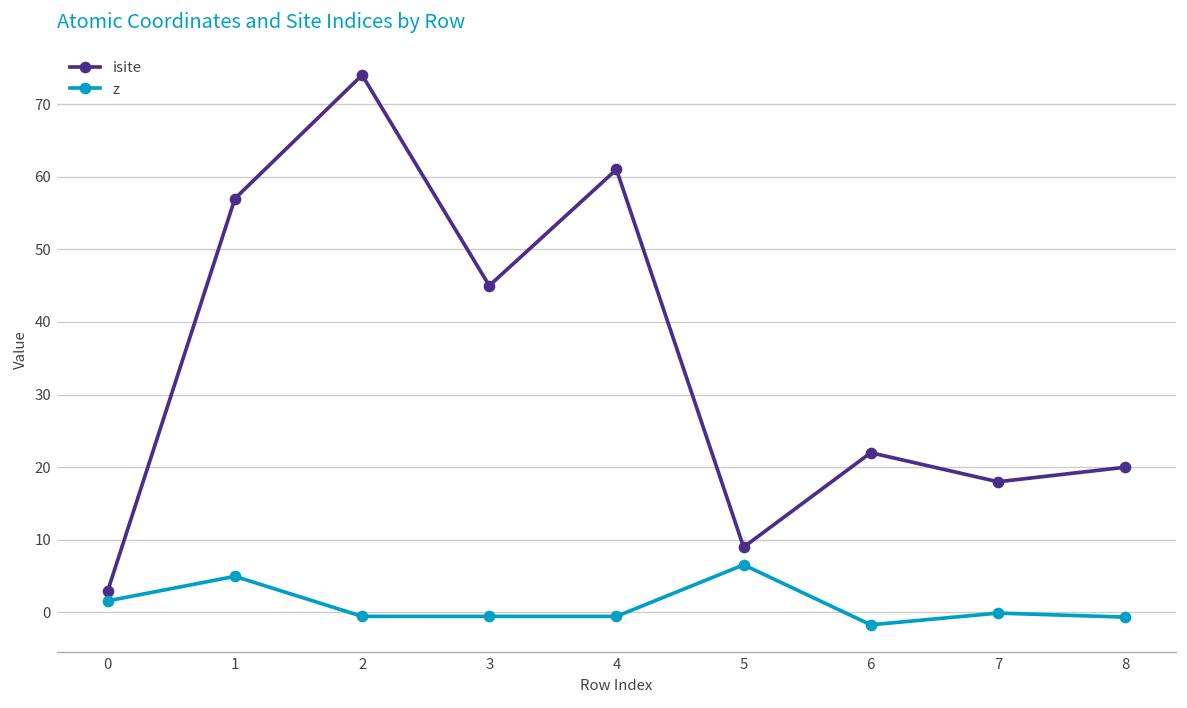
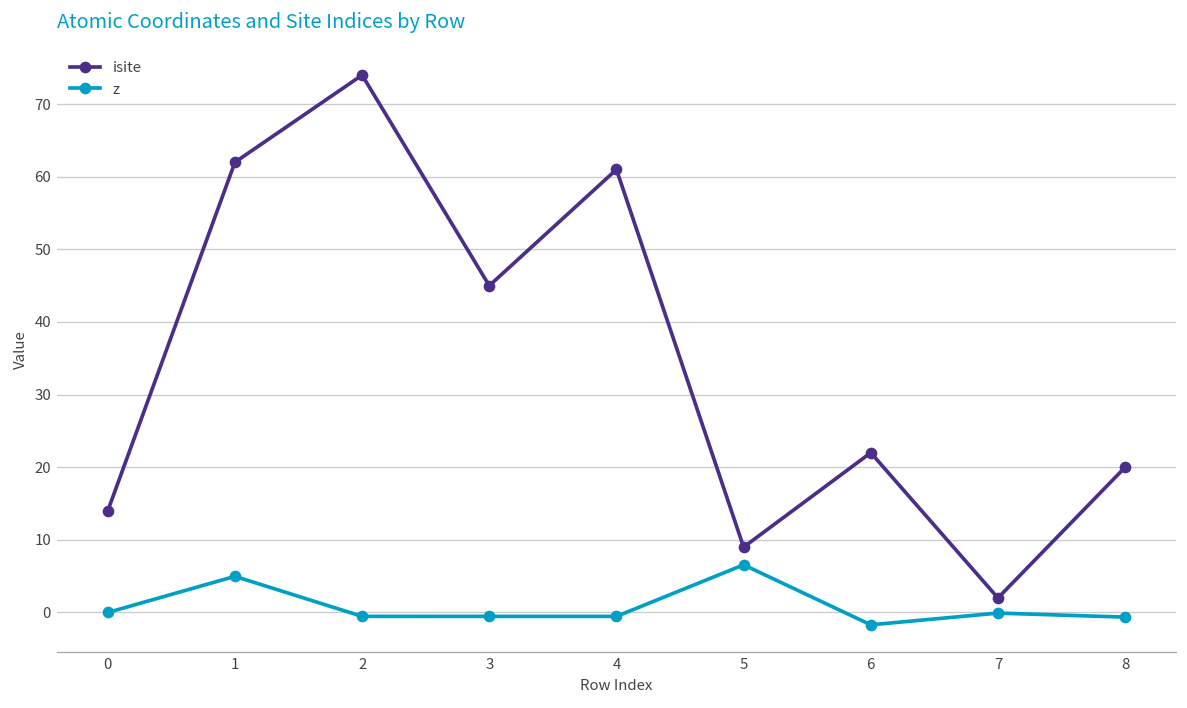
  {
    "isite": {
-     "0": 3,
-     "1": 57,
+     "0": 14,
+     "1": 62,
      "2": 74,
      "3": 45,
      "4": 61,
      "5": 9,
      "6": 22,
-     "7": 18,
+     "7": 2,
      "8": 20
    },
    "z": {
-     "0": 2,
+     "0": 0,
      "1": 5,
      "2": -1,
      "3": -1,
      "4": -1,
      "5": 7,
      "6": -2,
      "7": 0,
      "8": -1
    }
  }
